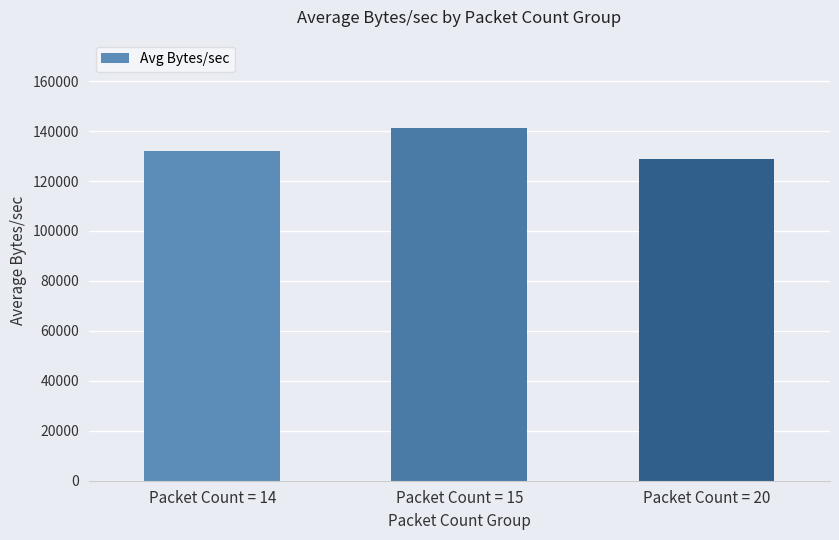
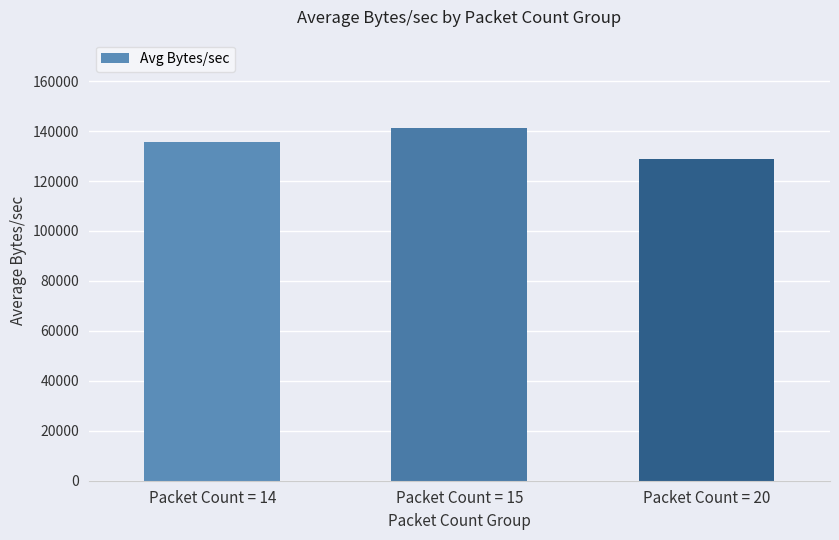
  {
-   "Packet Count = 14": 132000,
+   "Packet Count = 14": 135000,
    "Packet Count = 15": 141000,
    "Packet Count = 20": 129000
  }
